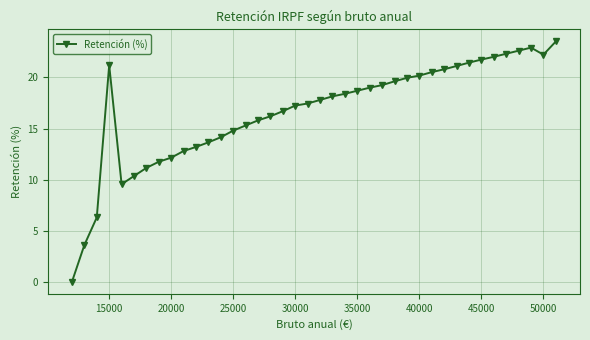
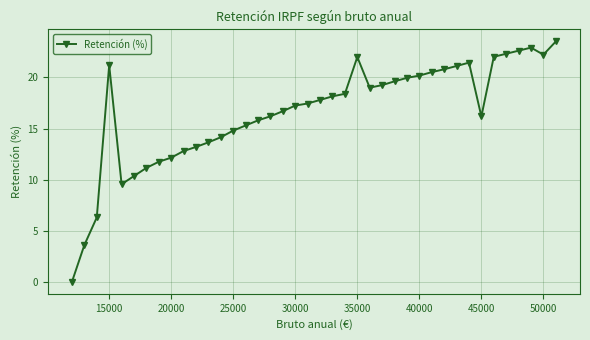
  {
    "15000": 21.2,
    "20000": 12.2,
    "25000": 14.8,
    "30000": 17.3,
-   "35000": 18.7,
+   "35000": 22.0,
    "40000": 20.2,
-   "45000": 21.8,
+   "45000": 16.2,
    "50000": 22.2
  }
